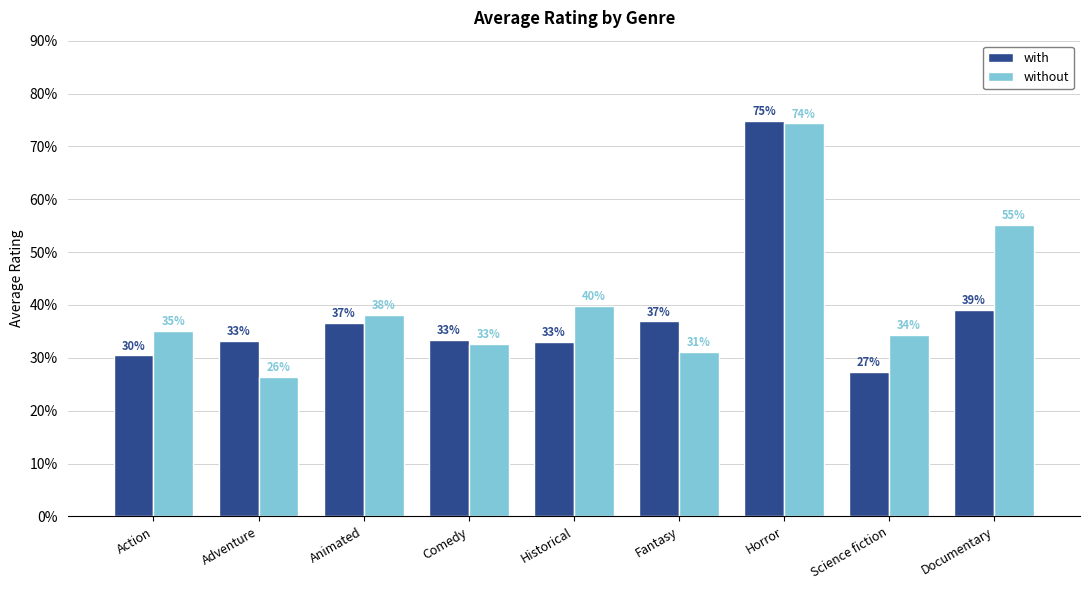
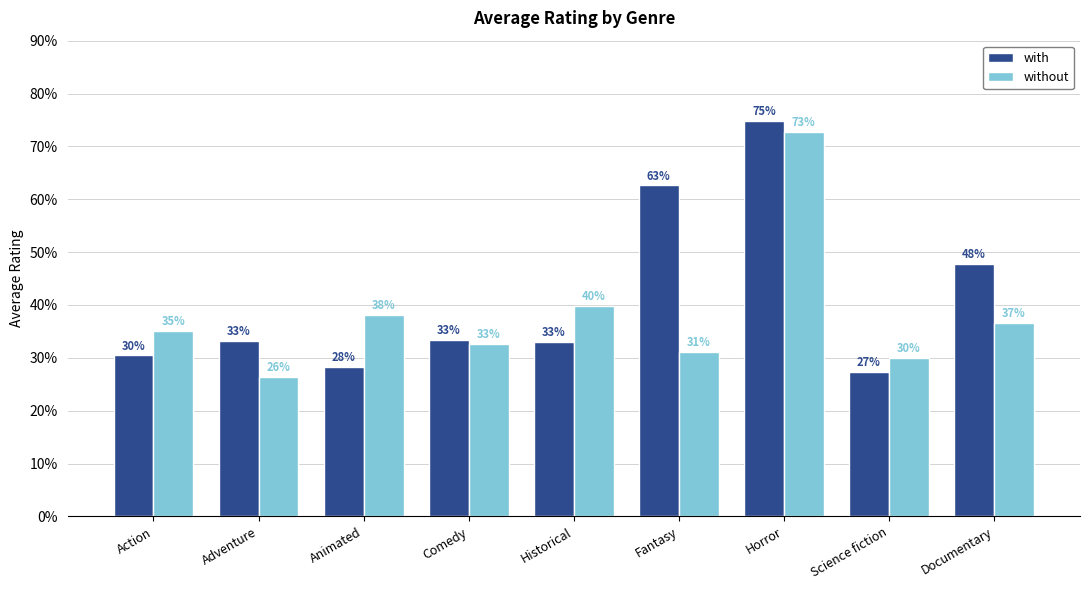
  {
    "with": {
      "Action": "30%",
      "Adventure": "33%",
-     "Animated": "37%",
+     "Animated": "28%",
      "Comedy": "33%",
      "Historical": "33%",
-     "Fantasy": "37%",
+     "Fantasy": "63%",
      "Horror": "75%",
      "Science fiction": "27%",
-     "Documentary": "39%"
+     "Documentary": "48%"
    },
    "without": {
      "Action": "35%",
      "Adventure": "26%",
      "Animated": "38%",
      "Comedy": "33%",
      "Historical": "40%",
      "Fantasy": "31%",
-     "Horror": "74%",
-     "Science fiction": "34%",
-     "Documentary": "55%"
+     "Horror": "73%",
+     "Science fiction": "30%",
+     "Documentary": "37%"
    }
  }
